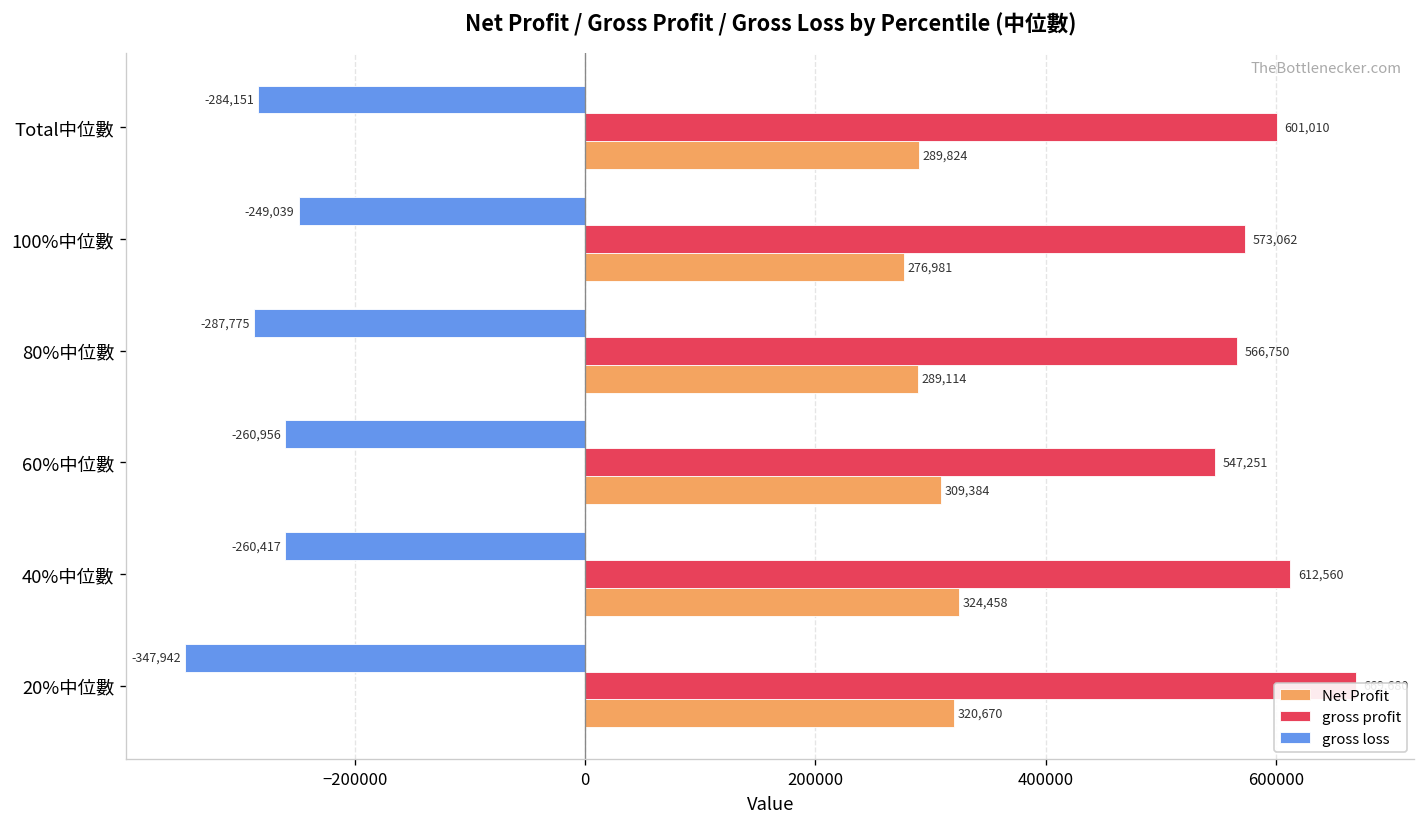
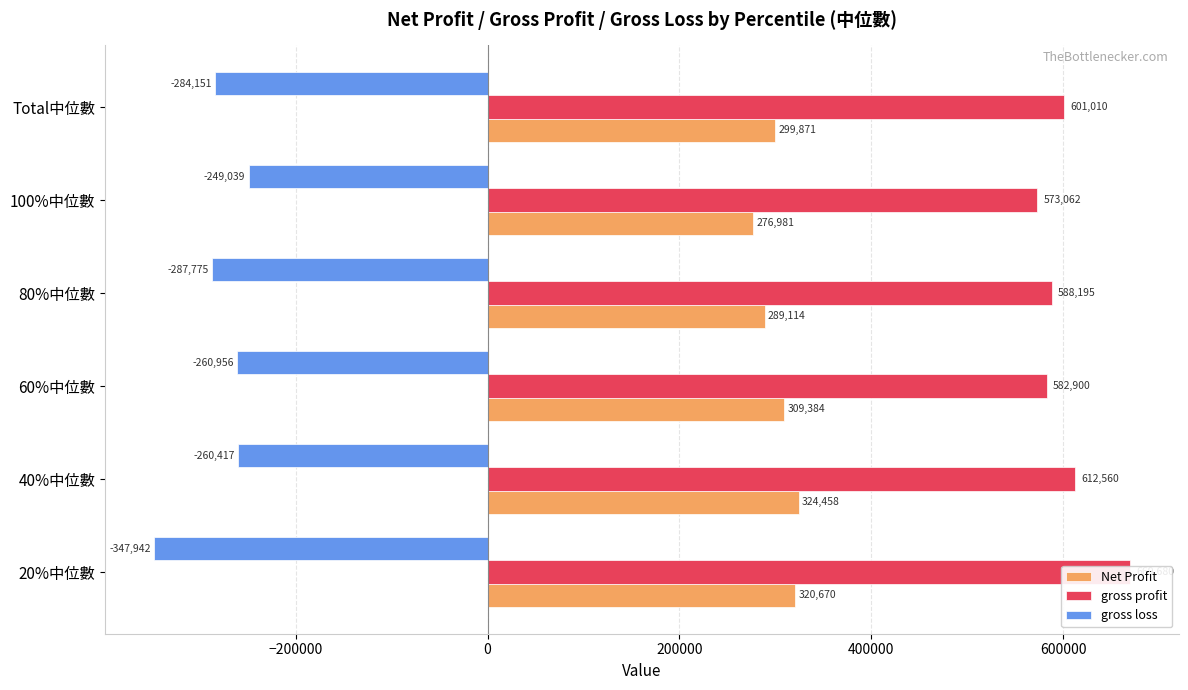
  {
    "Net Profit": {
-     "Total中位數": "289,824",
+     "Total中位數": "299,871",
      "100%中位數": "276,981",
      "80%中位數": "289,114",
      "60%中位數": "309,384",
      "40%中位數": "324,458",
      "20%中位數": "320,670"
    },
    "gross profit": {
      "Total中位數": "601,010",
      "100%中位數": "573,062",
-     "80%中位數": "566,750",
-     "60%中位數": "547,251",
+     "80%中位數": "588,195",
+     "60%中位數": "582,900",
      "40%中位數": "612,560"
    },
    "gross loss": {
      "Total中位數": "-284,151",
      "100%中位數": "-249,039",
      "80%中位數": "-287,775",
      "60%中位數": "-260,956",
      "40%中位數": "-260,417",
      "20%中位數": "-347,942"
    }
  }
